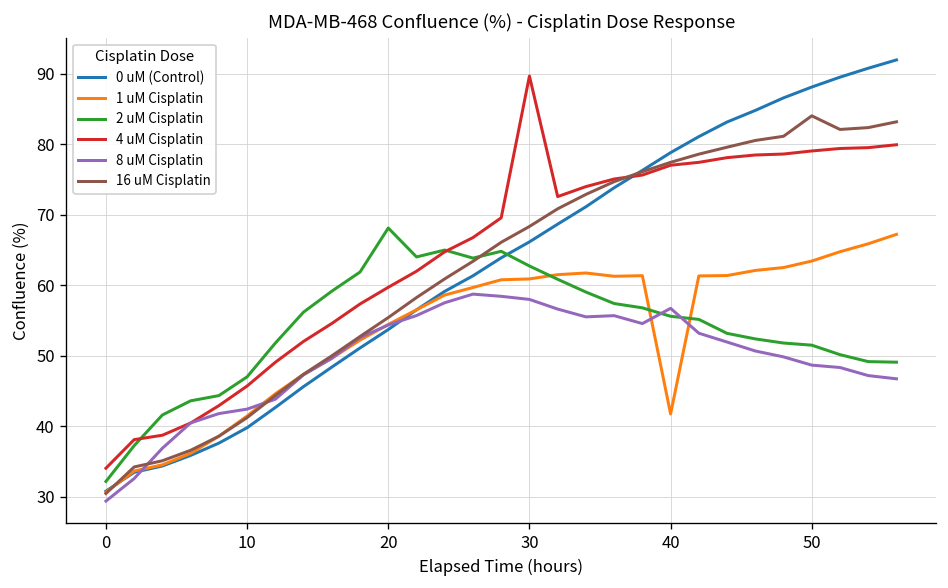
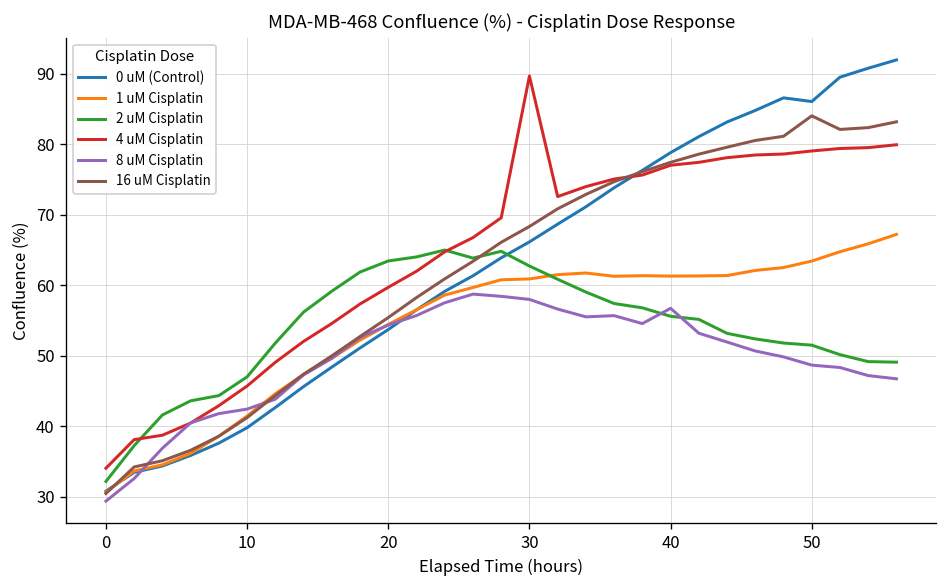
  {
    "0 uM (Control)": {
      "10": 40,
      "20": 54,
      "30": 66,
      "40": 79,
-     "50": 88
+     "50": 86
    },
    "1 uM Cisplatin": {
      "30": 61,
-     "40": 42,
+     "40": 61,
      "50": 63
    },
    "2 uM Cisplatin": {
      "0": 32,
      "10": 47,
-     "20": 68,
+     "20": 63,
      "30": 63,
      "40": 56,
      "50": 51
    },
    "4 uM Cisplatin": {
      "0": 34,
      "10": 46,
      "20": 60,
      "30": 90,
      "50": 79
    },
    "8 uM Cisplatin": {
      "0": 29,
      "10": 42,
      "30": 58,
      "40": 57,
      "50": 49
    },
    "16 uM Cisplatin": {
      "20": 55,
      "30": 68,
      "50": 84
    }
  }
